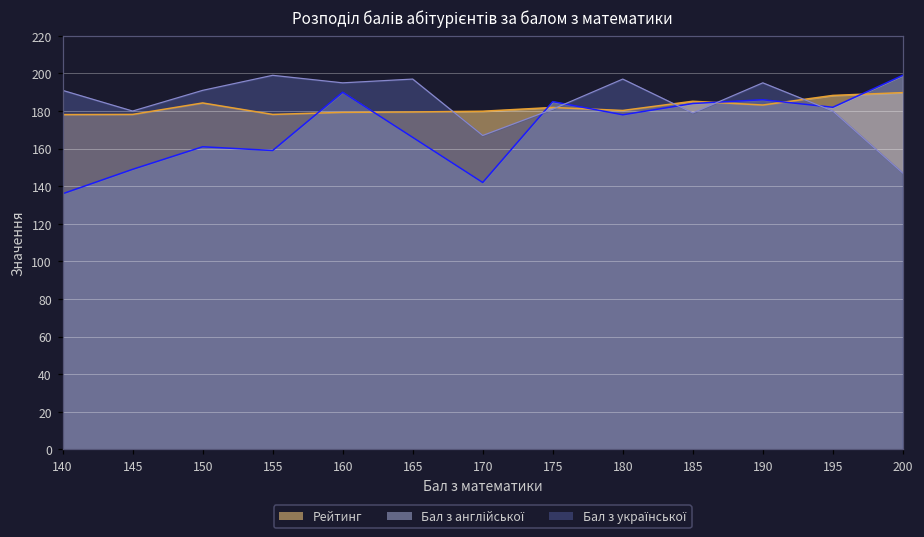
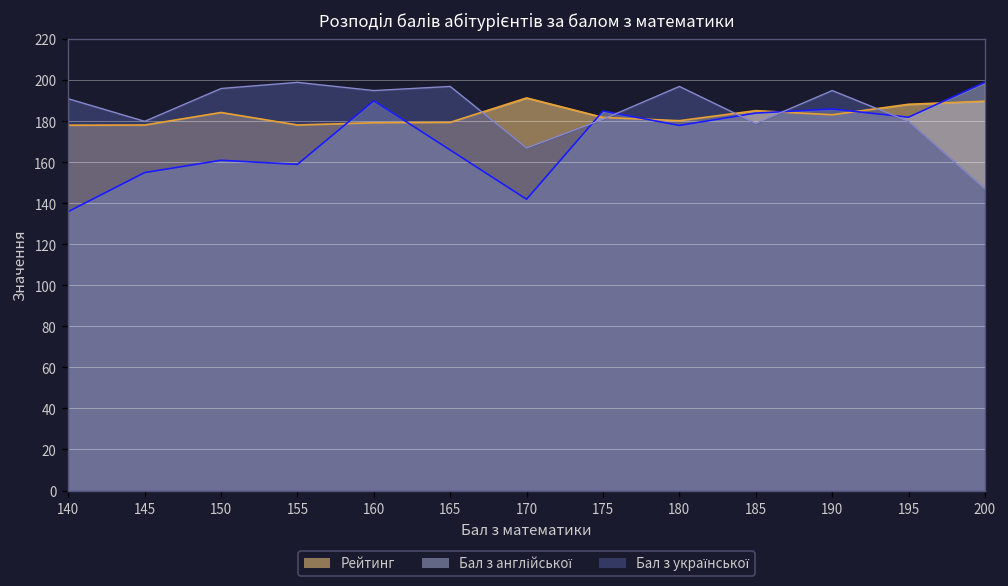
  {
    "Рейтинг": {
      "140": 178,
      "145": 178,
      "150": 184,
      "155": 178,
      "160": 179,
      "165": 180,
-     "170": 180,
+     "170": 191,
      "180": 180,
      "190": 183,
      "195": 188,
      "200": 190
    },
    "Бал з англійської": {
      "140": 136,
-     "145": 149,
+     "145": 155,
      "150": 161,
      "155": 159,
      "160": 190,
      "165": 166,
      "170": 142,
      "175": 185,
      "180": 178,
      "190": 186,
      "195": 182,
      "200": 199
    },
    "Бал з української": {
      "140": 191,
      "145": 180,
-     "150": 191,
+     "150": 196,
      "155": 199,
      "160": 195,
      "165": 197,
      "170": 167,
      "180": 197,
      "185": 179,
      "190": 195,
      "195": 180,
      "200": 147
    }
  }
